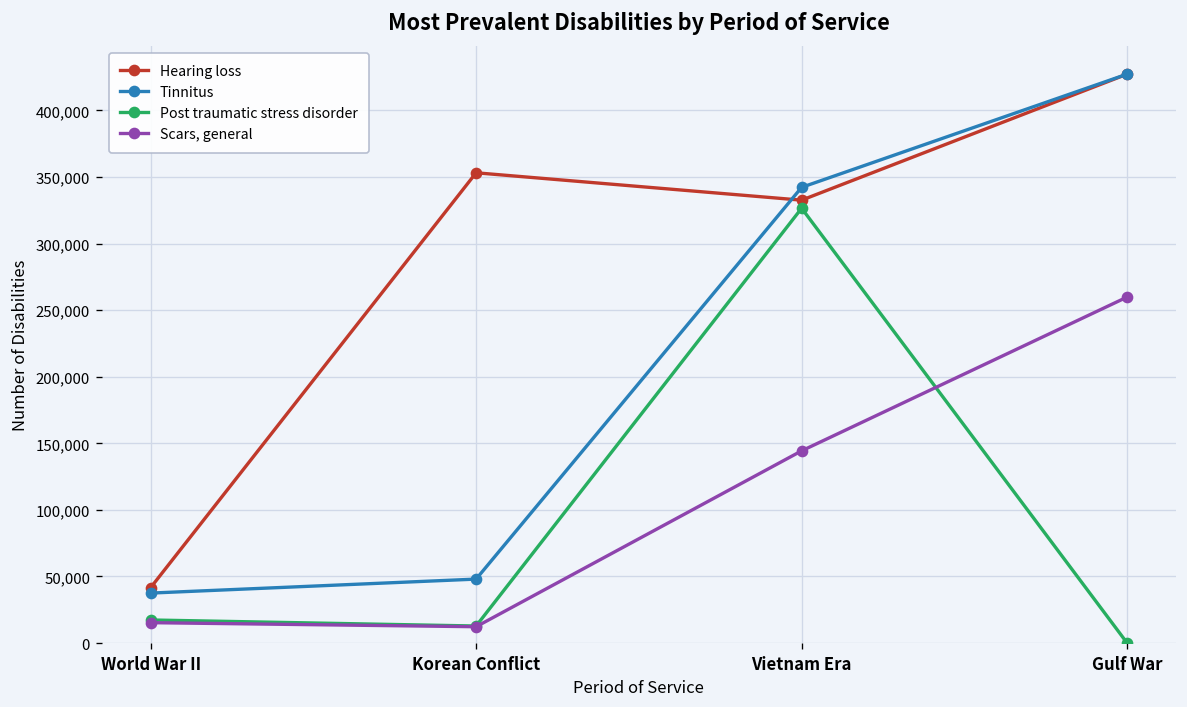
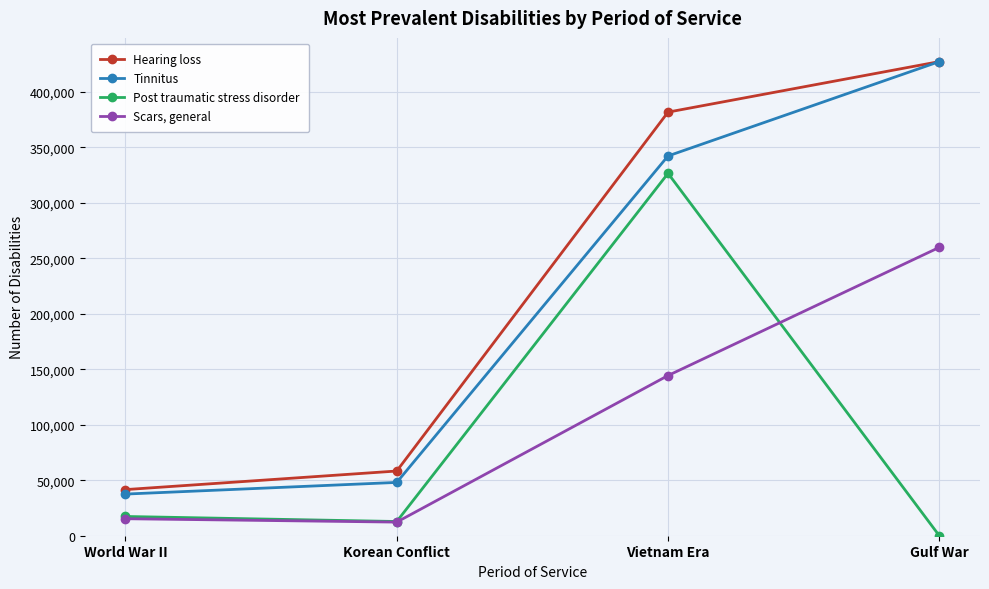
  {
    "Hearing loss": {
      "World War II": "42,000",
-     "Korean Conflict": "353,000",
-     "Vietnam Era": "333,000"
+     "Korean Conflict": "58,000",
+     "Vietnam Era": "382,000"
    },
    "Tinnitus": {
      "World War II": "38,000",
      "Korean Conflict": "48,000",
      "Vietnam Era": "342,000"
    },
    "Post traumatic stress disorder": {
      "Vietnam Era": "327,000",
      "Gulf War": "0"
    },
    "Scars, general": {
      "Vietnam Era": "144,000",
      "Gulf War": "260,000"
    }
  }
